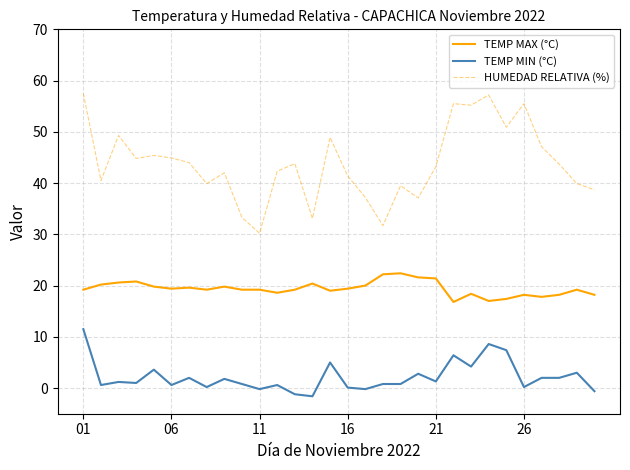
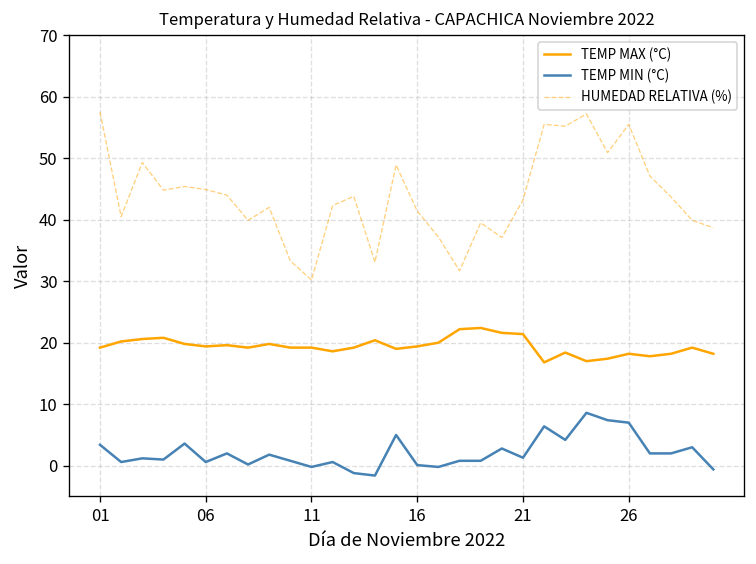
  {
    "TEMP MIN (°C)": {
-     "01": 12,
+     "01": 3,
      "06": 1,
      "11": 0,
      "16": 0,
      "21": 1,
-     "26": 0
+     "26": 7
    }
  }
